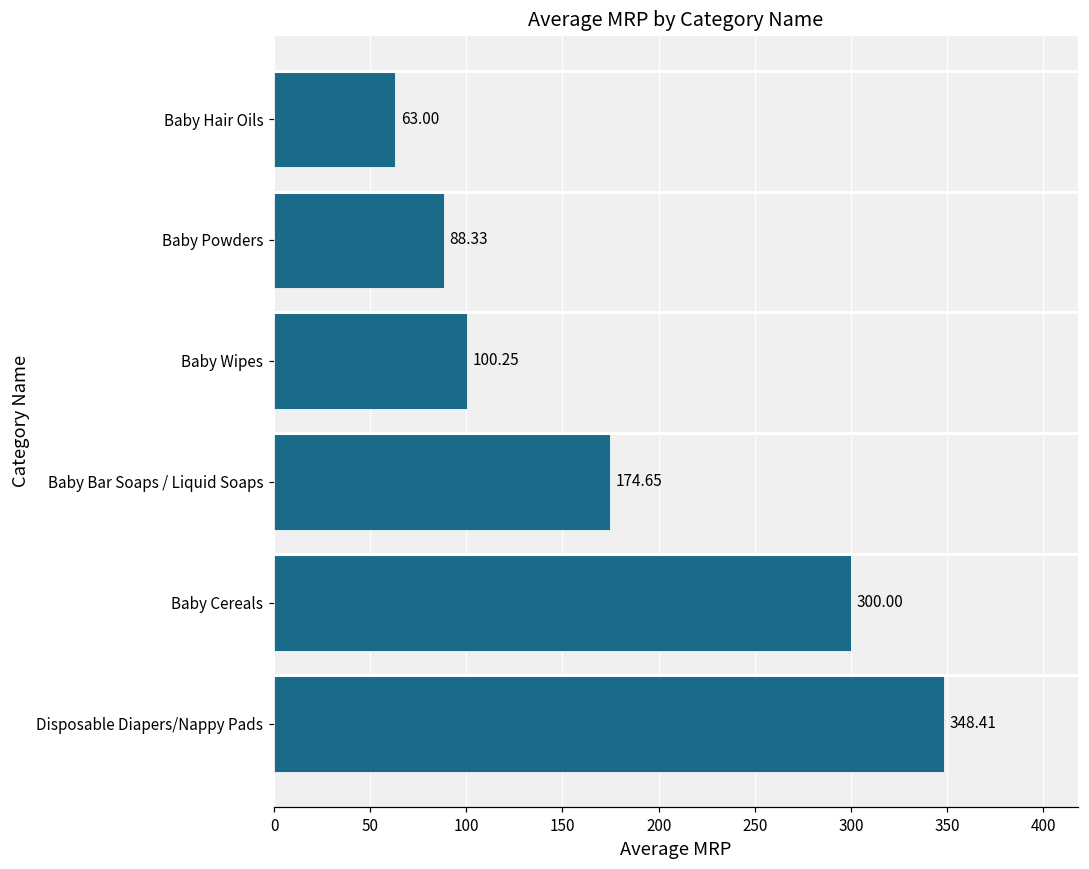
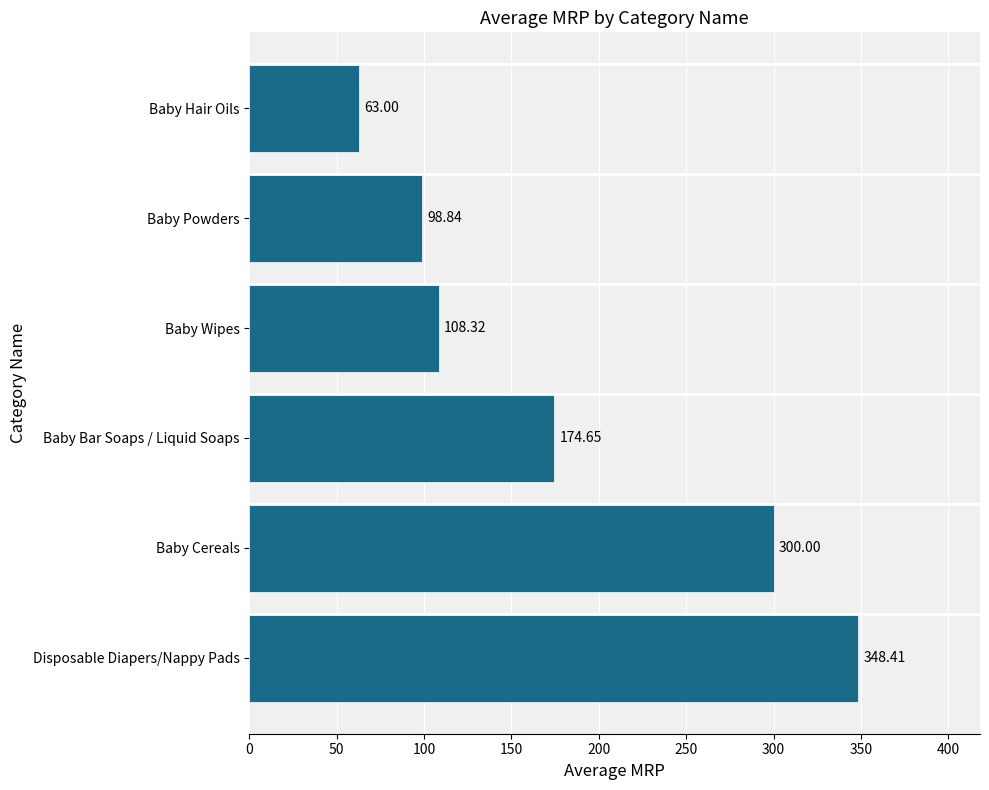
  {
    "Baby Hair Oils": 63.00,
-   "Baby Powders": 88.33,
-   "Baby Wipes": 100.25,
+   "Baby Powders": 98.84,
+   "Baby Wipes": 108.32,
    "Baby Bar Soaps / Liquid Soaps": 174.65,
    "Baby Cereals": 300.00,
    "Disposable Diapers/Nappy Pads": 348.41
  }
